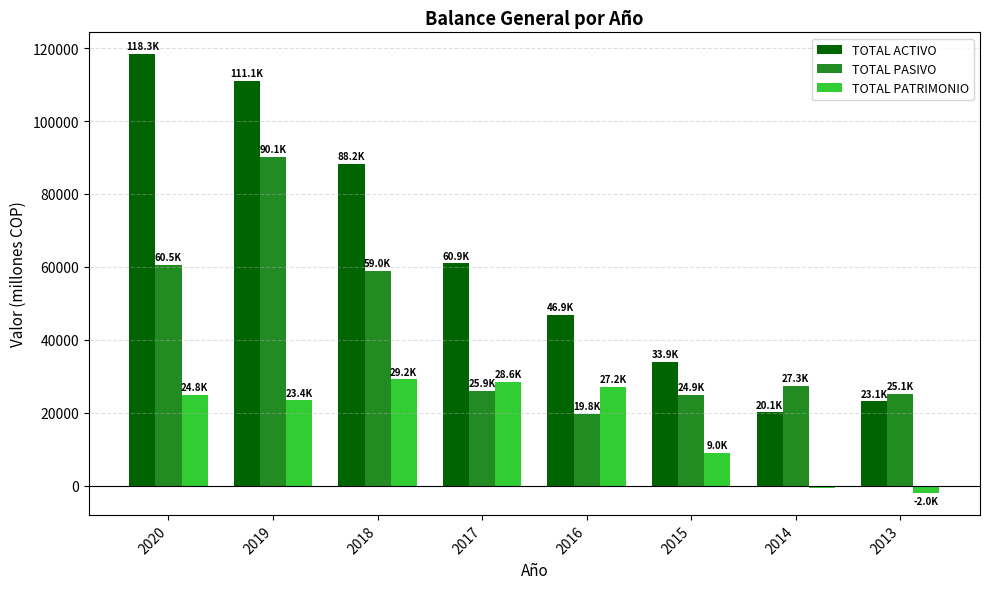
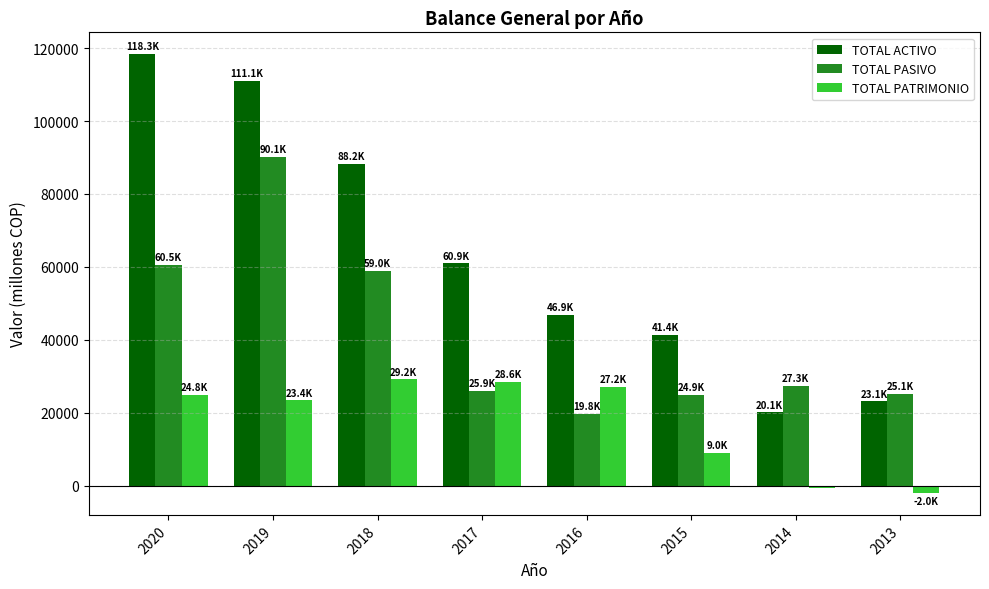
  {
    "TOTAL ACTIVO": {
      "2020": "118.3K",
      "2019": "111.1K",
      "2018": "88.2K",
      "2017": "60.9K",
      "2016": "46.9K",
-     "2015": "33.9K",
+     "2015": "41.4K",
      "2014": "20.1K",
      "2013": "23.1K"
    },
    "TOTAL PASIVO": {
      "2020": "60.5K",
      "2019": "90.1K",
      "2018": "59.0K",
      "2017": "25.9K",
      "2016": "19.8K",
      "2015": "24.9K",
      "2014": "27.3K",
      "2013": "25.1K"
    },
    "TOTAL PATRIMONIO": {
      "2020": "24.8K",
      "2019": "23.4K",
      "2018": "29.2K",
      "2017": "28.6K",
      "2016": "27.2K",
      "2015": "9.0K",
      "2013": "-2.0K"
    }
  }
